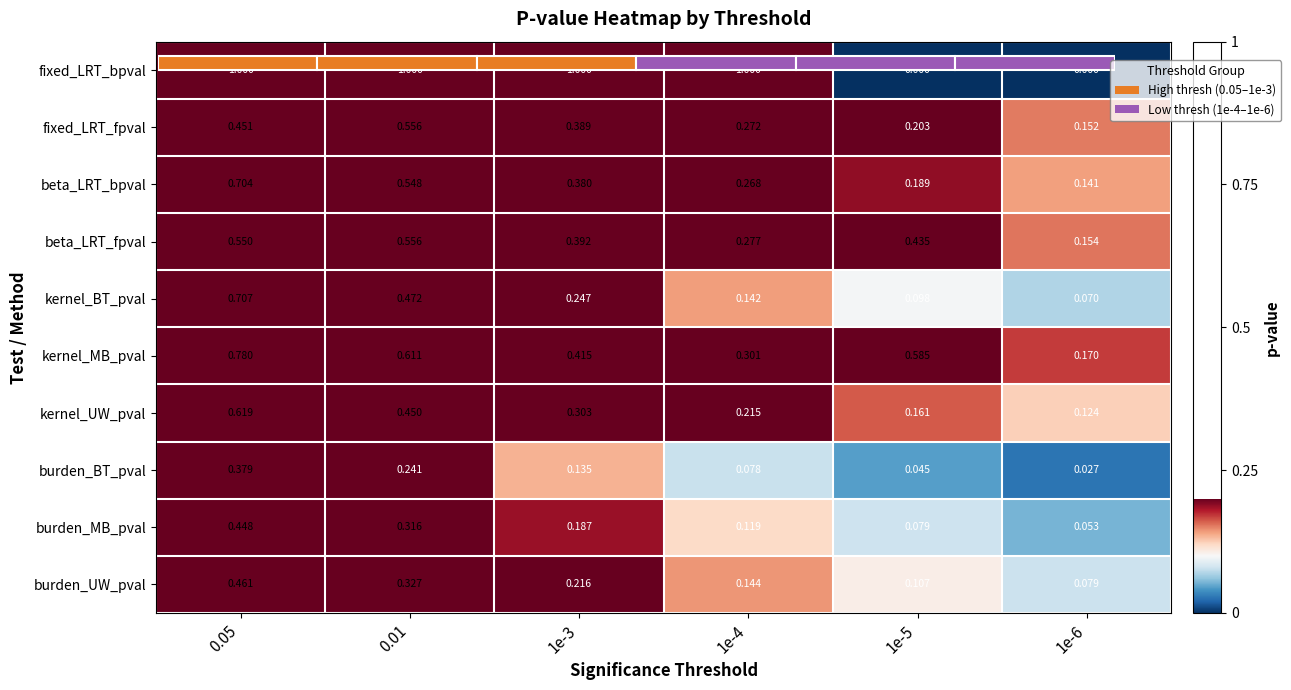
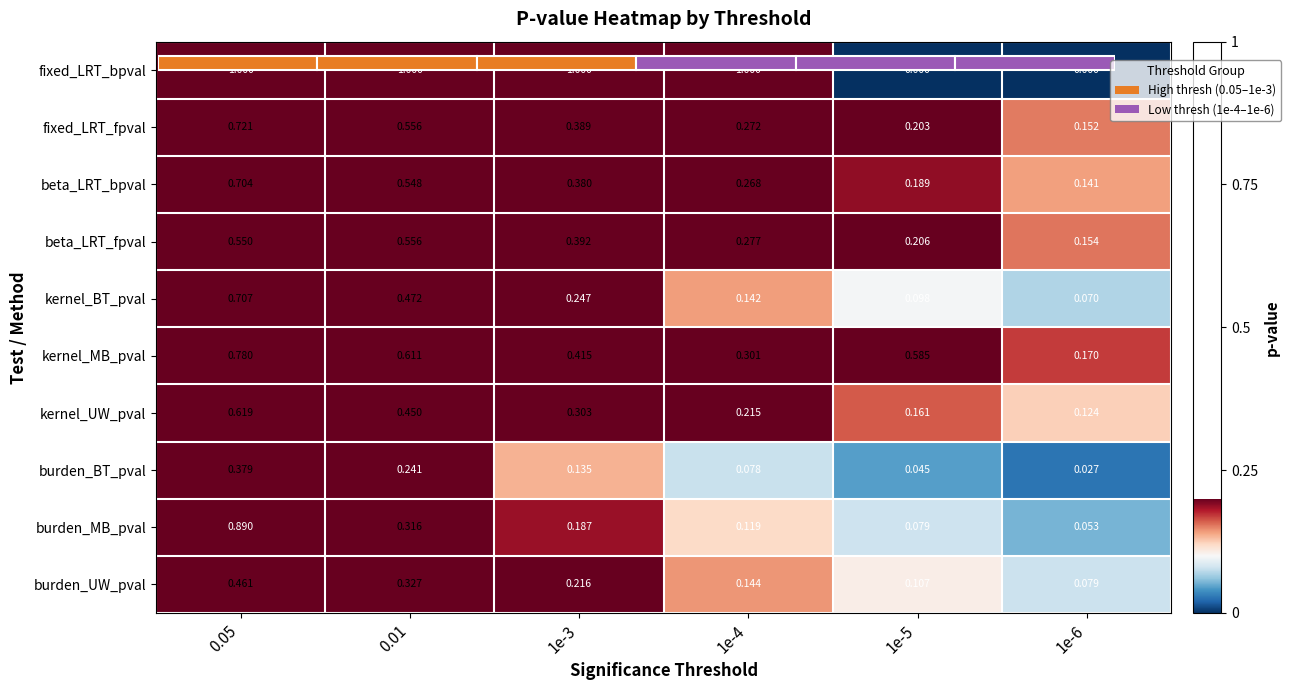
  {
    "P-value Heatmap by Threshold": {
      "fixed_LRT_bpval": {
        "0.05": 1.000,
        "0.01": 1.000,
        "1e-3": 1.000,
        "1e-4": 1.000,
        "1e-5": 0.000,
        "1e-6": 0.000
      },
      "fixed_LRT_fpval": {
-       "0.05": 0.451,
+       "0.05": 0.721,
        "0.01": 0.556,
        "1e-3": 0.389,
        "1e-4": 0.272,
        "1e-5": 0.203,
        "1e-6": 0.152
      },
      "beta_LRT_bpval": {
        "0.05": 0.704,
        "0.01": 0.548,
        "1e-3": 0.380,
        "1e-4": 0.268,
        "1e-5": 0.189,
        "1e-6": 0.141
      },
      "beta_LRT_fpval": {
        "0.05": 0.550,
        "0.01": 0.556,
        "1e-3": 0.392,
        "1e-4": 0.277,
-       "1e-5": 0.435,
+       "1e-5": 0.206,
        "1e-6": 0.154
      },
      "kernel_BT_pval": {
        "0.05": 0.707,
        "0.01": 0.472,
        "1e-3": 0.247,
        "1e-4": 0.142,
        "1e-6": 0.070
      },
      "kernel_MB_pval": {
        "0.05": 0.780,
        "0.01": 0.611,
        "1e-3": 0.415,
        "1e-4": 0.301,
        "1e-5": 0.585,
        "1e-6": 0.170
      },
      "kernel_UW_pval": {
        "0.05": 0.619,
        "0.01": 0.450,
        "1e-3": 0.303,
        "1e-4": 0.215,
        "1e-5": 0.161,
        "1e-6": 0.124
      },
      "burden_BT_pval": {
        "0.05": 0.379,
        "0.01": 0.241,
        "1e-3": 0.135,
        "1e-4": 0.078,
        "1e-5": 0.045,
        "1e-6": 0.027
      },
      "burden_MB_pval": {
-       "0.05": 0.448,
+       "0.05": 0.890,
        "0.01": 0.316,
        "1e-3": 0.187,
        "1e-4": 0.119,
        "1e-5": 0.079,
        "1e-6": 0.053
      },
      "burden_UW_pval": {
        "0.05": 0.461,
        "0.01": 0.327,
        "1e-3": 0.216,
        "1e-4": 0.144,
        "1e-6": 0.079
      }
    }
  }
